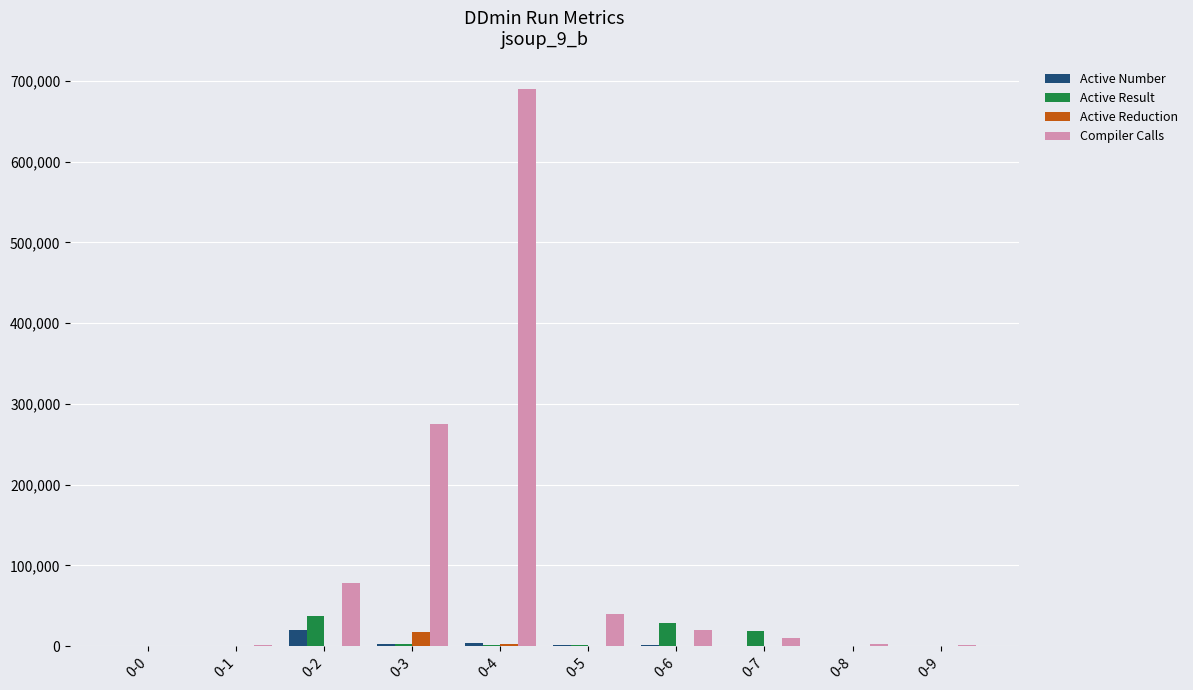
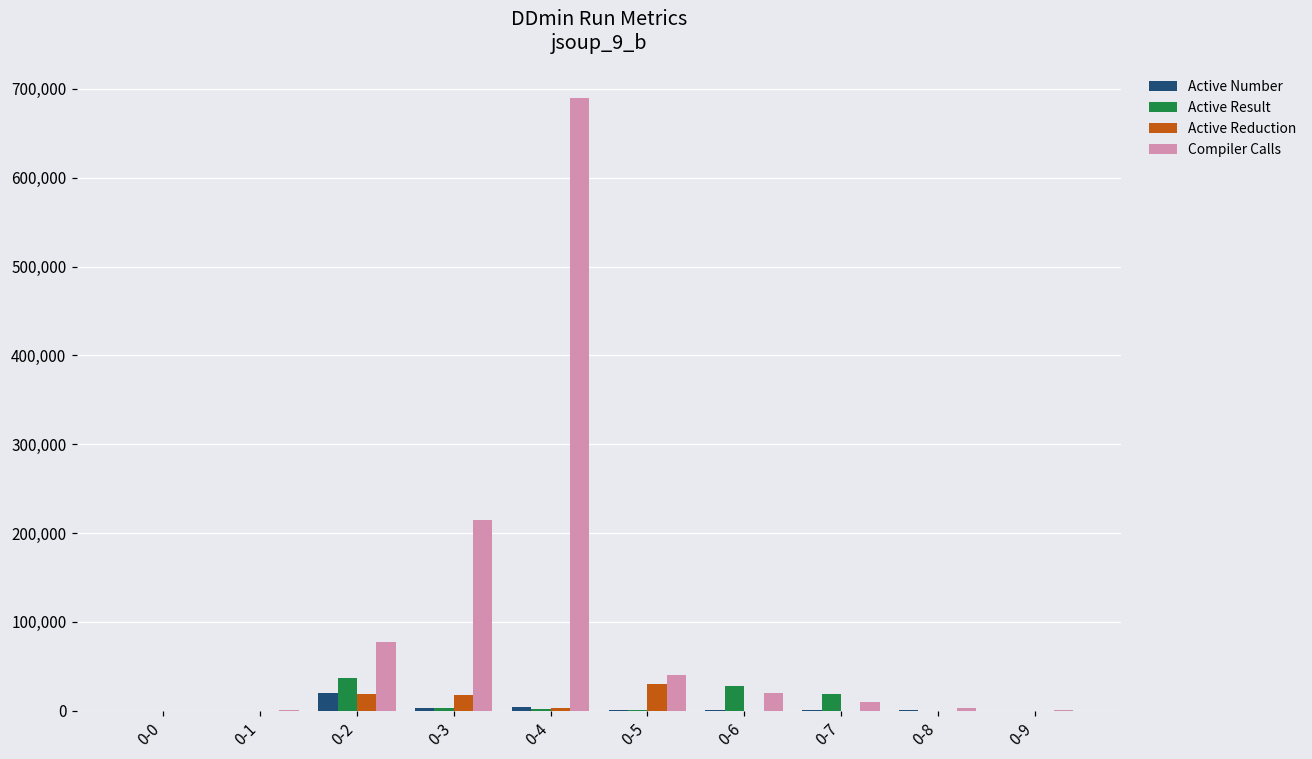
  {
    "Active Number": {
      "0-2": "20,000",
      "0-4": "0"
    },
    "Active Result": {
      "0-2": "40,000",
      "0-6": "30,000",
      "0-7": "20,000"
    },
    "Active Reduction": {
-     "0-2": "0",
+     "0-2": "20,000",
      "0-3": "20,000",
-     "0-5": "0"
+     "0-5": "30,000"
    },
    "Compiler Calls": {
      "0-2": "80,000",
-     "0-3": "270,000",
+     "0-3": "210,000",
      "0-4": "690,000",
      "0-5": "40,000",
      "0-6": "20,000",
      "0-7": "10,000"
    }
  }
